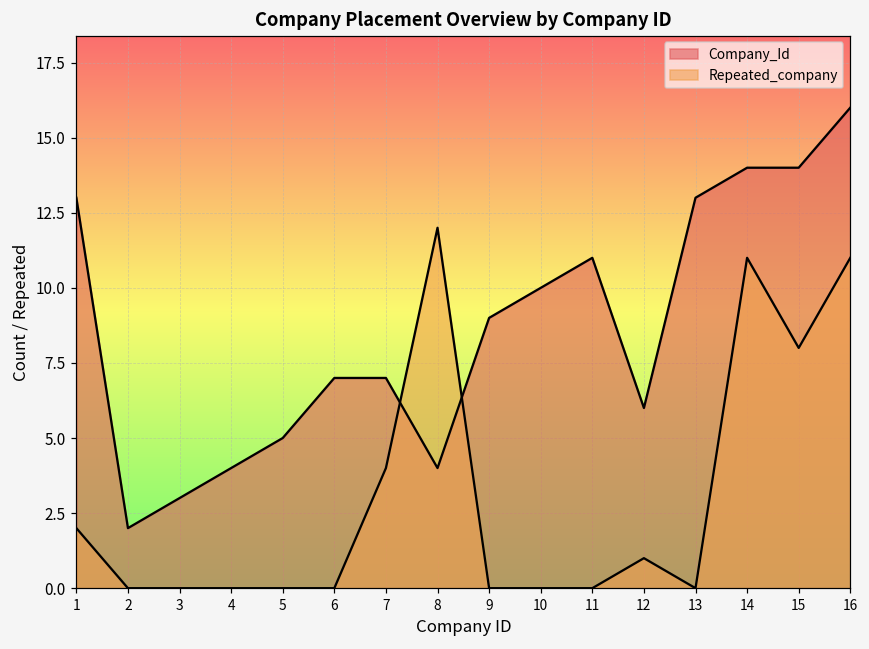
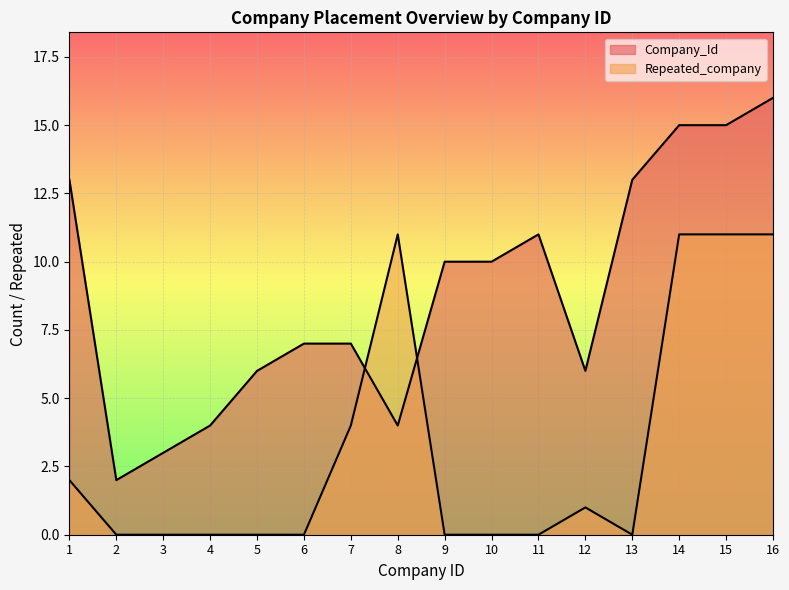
  {
    "Company_Id": {
      "1": 13,
      "2": 2,
      "3": 3,
      "4": 4,
-     "5": 5,
+     "5": 6,
      "6": 7,
      "7": 7,
      "8": 4,
-     "9": 9,
+     "9": 10,
      "10": 10,
      "11": 11,
      "12": 6,
      "13": 13,
-     "14": 14,
-     "15": 14,
+     "14": 15,
+     "15": 15,
      "16": 16
    },
    "Repeated_company": {
      "1": 2,
      "2": 0,
      "3": 0,
      "4": 0,
      "5": 0,
      "6": 0,
      "7": 4,
-     "8": 12,
+     "8": 11,
      "9": 0,
      "10": 0,
      "11": 0,
      "12": 1,
      "13": 0,
      "14": 11,
-     "15": 8,
+     "15": 11,
      "16": 11
    }
  }
